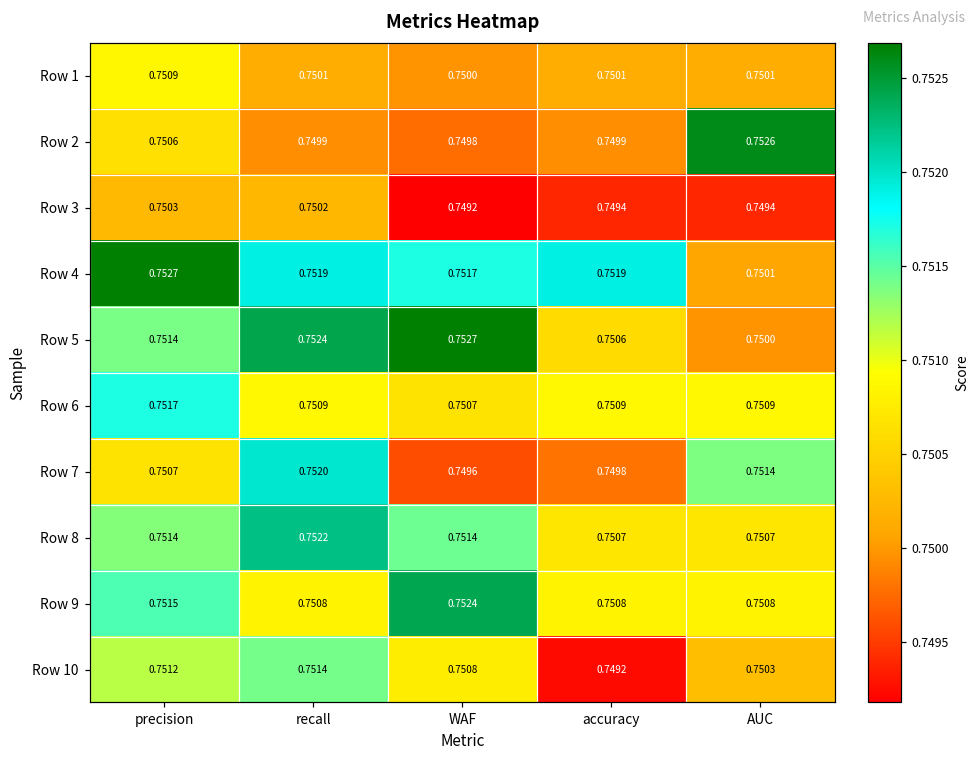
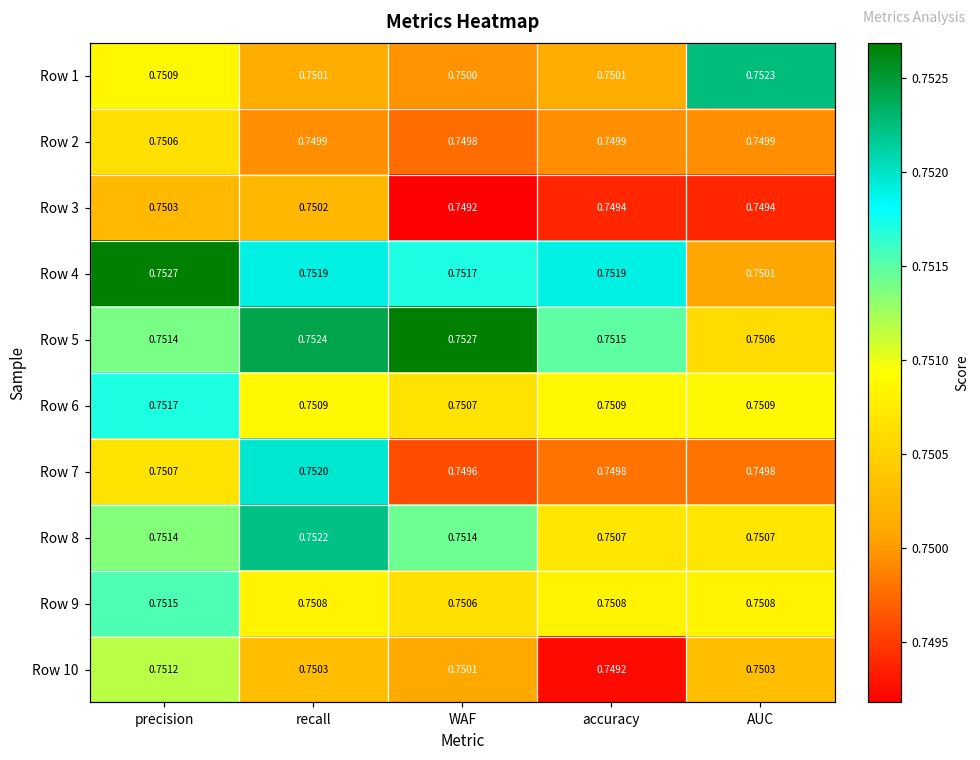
  {
    "Row 1": {
      "precision": 0.7509,
      "recall": 0.7501,
      "WAF": 0.7500,
      "accuracy": 0.7501,
-     "AUC": 0.7501
+     "AUC": 0.7523
    },
    "Row 2": {
      "precision": 0.7506,
      "recall": 0.7499,
      "WAF": 0.7498,
      "accuracy": 0.7499,
-     "AUC": 0.7526
+     "AUC": 0.7499
    },
    "Row 3": {
      "precision": 0.7503,
      "recall": 0.7502,
      "WAF": 0.7492,
      "accuracy": 0.7494,
      "AUC": 0.7494
    },
    "Row 4": {
      "precision": 0.7527,
      "recall": 0.7519,
      "WAF": 0.7517,
      "accuracy": 0.7519,
      "AUC": 0.7501
    },
    "Row 5": {
      "precision": 0.7514,
      "recall": 0.7524,
      "WAF": 0.7527,
-     "accuracy": 0.7506,
-     "AUC": 0.7500
+     "accuracy": 0.7515,
+     "AUC": 0.7506
    },
    "Row 6": {
      "precision": 0.7517,
      "recall": 0.7509,
      "WAF": 0.7507,
      "accuracy": 0.7509,
      "AUC": 0.7509
    },
    "Row 7": {
      "precision": 0.7507,
      "recall": 0.7520,
      "WAF": 0.7496,
      "accuracy": 0.7498,
-     "AUC": 0.7514
+     "AUC": 0.7498
    },
    "Row 8": {
      "precision": 0.7514,
      "recall": 0.7522,
      "WAF": 0.7514,
      "accuracy": 0.7507,
      "AUC": 0.7507
    },
    "Row 9": {
      "precision": 0.7515,
      "recall": 0.7508,
-     "WAF": 0.7524,
+     "WAF": 0.7506,
      "accuracy": 0.7508,
      "AUC": 0.7508
    },
    "Row 10": {
      "precision": 0.7512,
-     "recall": 0.7514,
-     "WAF": 0.7508,
+     "recall": 0.7503,
+     "WAF": 0.7501,
      "accuracy": 0.7492,
      "AUC": 0.7503
    }
  }
